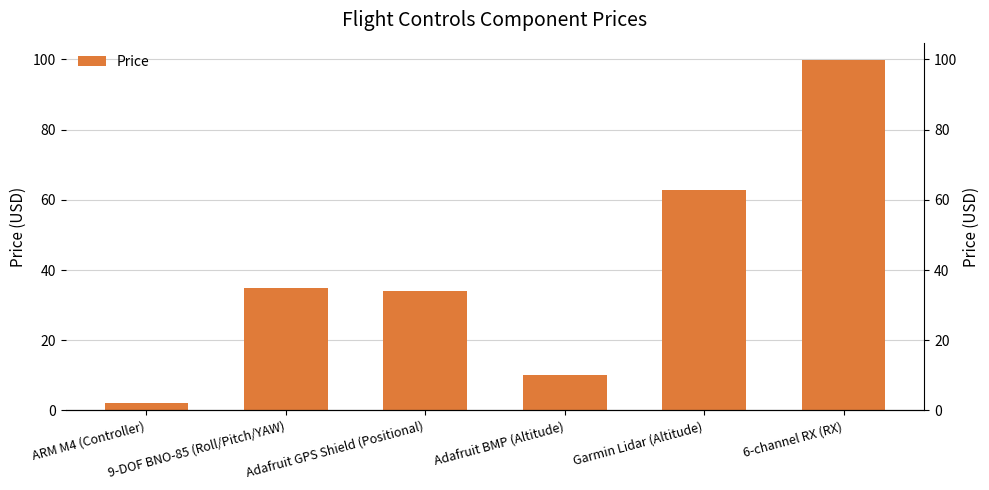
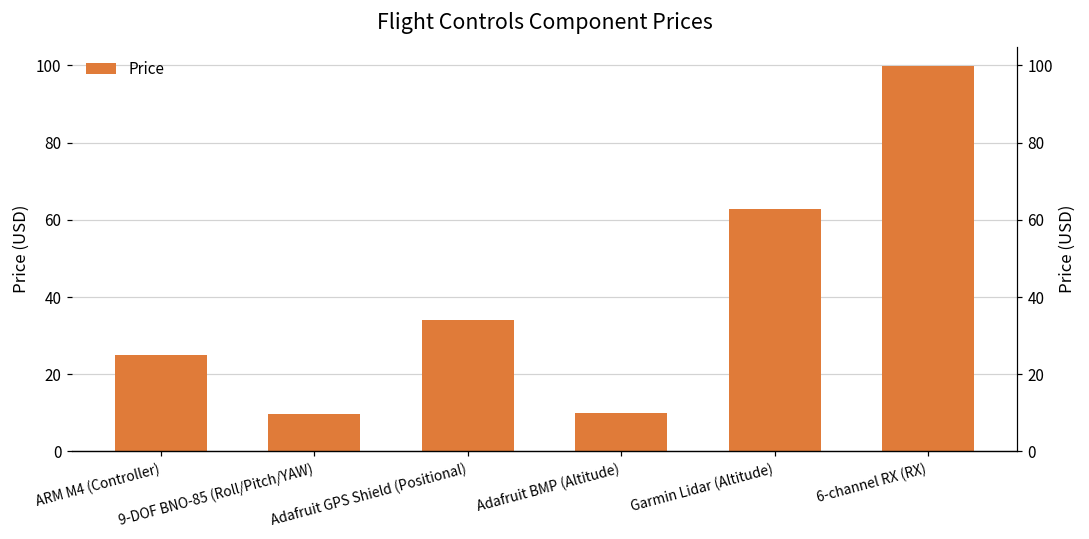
  {
-   "ARM M4 (Controller)": 2,
-   "9-DOF BNO-85 (Roll/Pitch/YAW)": 35,
+   "ARM M4 (Controller)": 25,
+   "9-DOF BNO-85 (Roll/Pitch/YAW)": 10,
    "Adafruit GPS Shield (Positional)": 34,
    "Adafruit BMP (Altitude)": 10,
    "Garmin Lidar (Altitude)": 63,
    "6-channel RX (RX)": 100
  }
